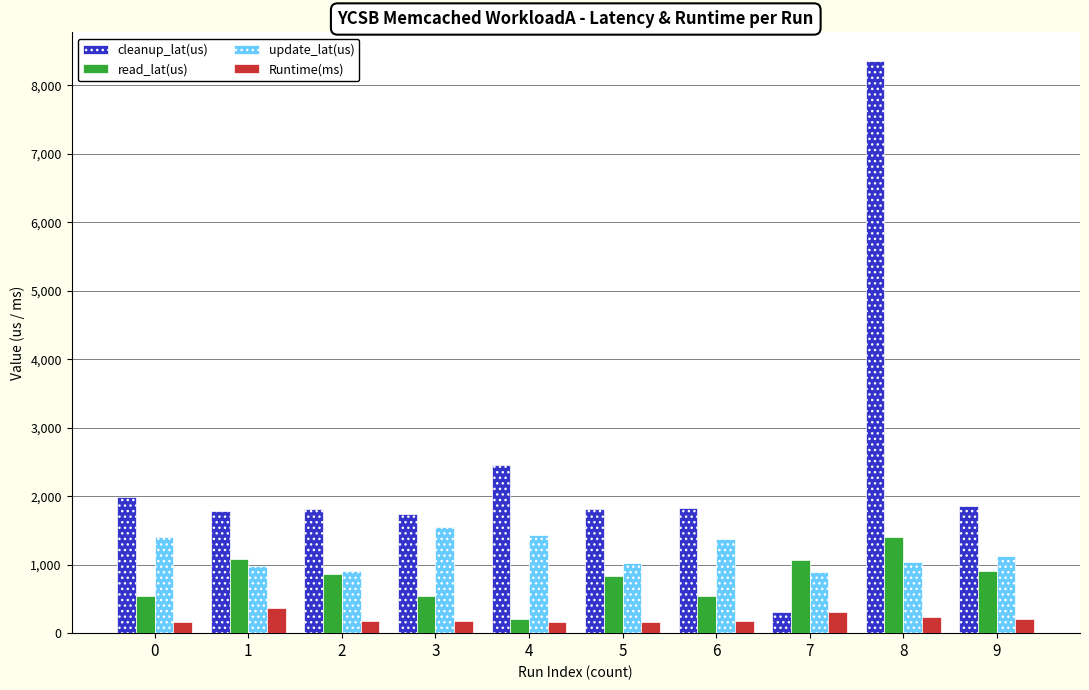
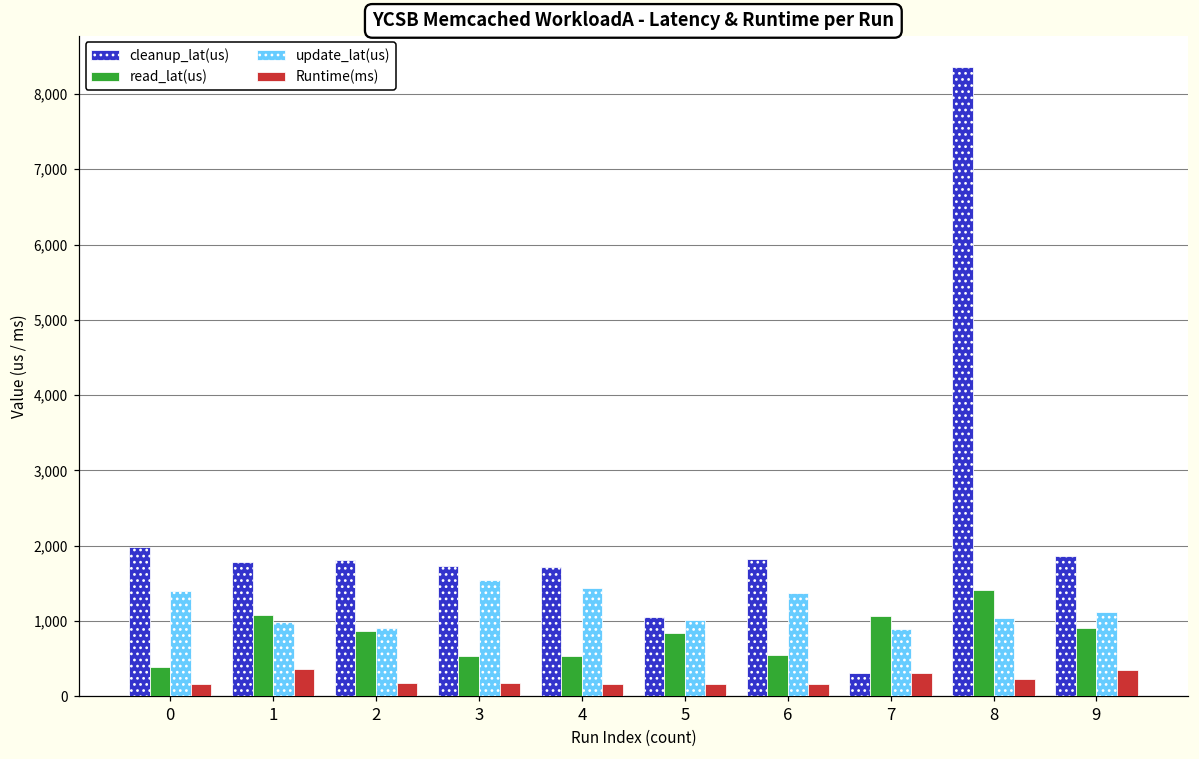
  {
    "cleanup_lat(us)": {
      "0": "2,000",
      "1": "1,800",
      "2": "1,800",
      "3": "1,700",
-     "4": "2,500",
-     "5": "1,800",
+     "4": "1,700",
+     "5": "1,100",
      "6": "1,800",
      "7": "300",
      "8": "8,400",
      "9": "1,900"
    },
    "read_lat(us)": {
-     "0": "500",
+     "0": "400",
      "1": "1,100",
      "2": "900",
      "3": "500",
-     "4": "200",
+     "4": "500",
      "5": "800",
      "6": "500",
      "7": "1,100",
      "8": "1,400",
      "9": "900"
    },
    "update_lat(us)": {
      "0": "1,400",
      "1": "1,000",
      "2": "900",
      "3": "1,500",
      "4": "1,400",
      "5": "1,000",
      "6": "1,400",
      "7": "900",
      "8": "1,000",
      "9": "1,100"
    },
    "Runtime(ms)": {
      "0": "200",
      "1": "400",
      "2": "200",
      "3": "200",
      "4": "200",
      "5": "200",
      "6": "200",
      "7": "300",
      "8": "200",
-     "9": "200"
+     "9": "400"
    }
  }
